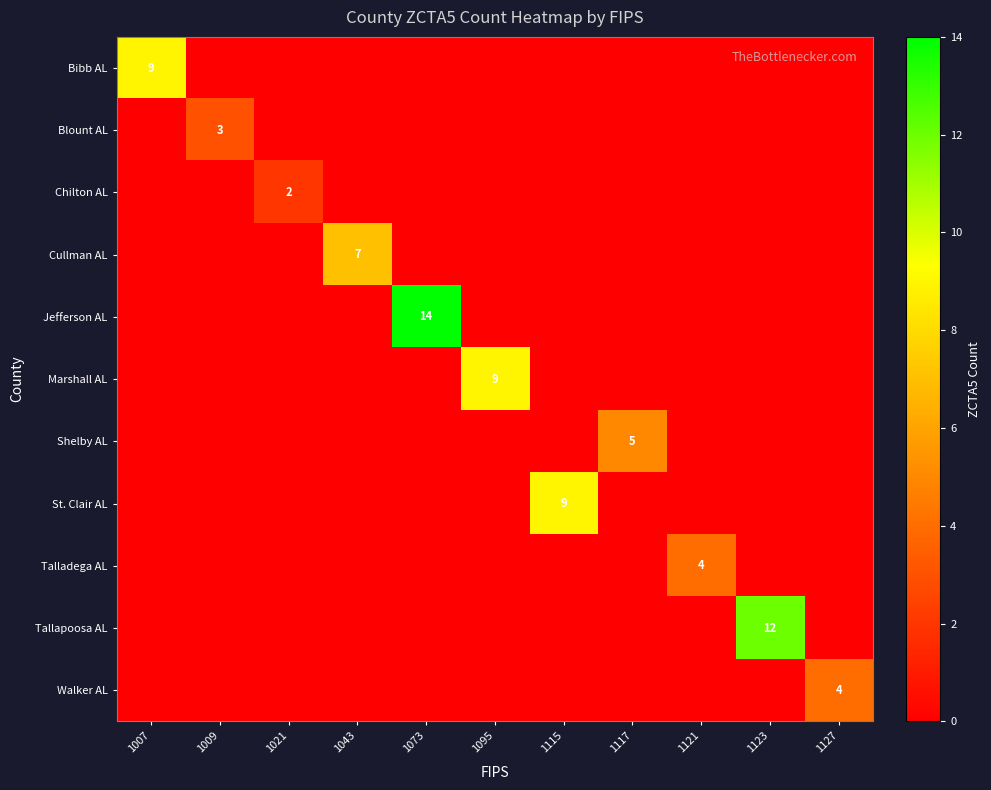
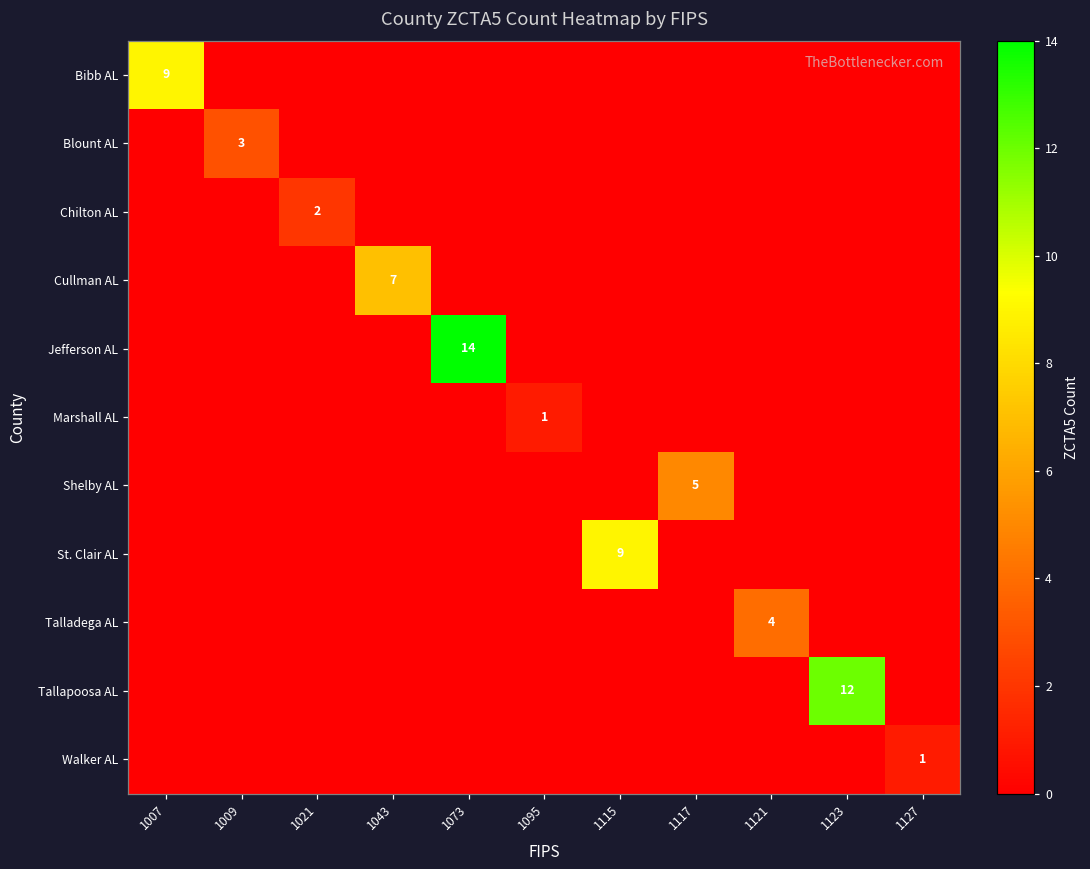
  {
    "Bibb AL": {
      "1007": 9
    },
    "Blount AL": {
      "1009": 3
    },
    "Chilton AL": {
      "1021": 2
    },
    "Cullman AL": {
      "1043": 7
    },
    "Jefferson AL": {
      "1073": 14
    },
    "Marshall AL": {
-     "1095": 9
+     "1095": 1
    },
    "Shelby AL": {
      "1117": 5
    },
    "St. Clair AL": {
      "1115": 9
    },
    "Talladega AL": {
      "1121": 4
    },
    "Tallapoosa AL": {
      "1123": 12
    },
    "Walker AL": {
-     "1127": 4
+     "1127": 1
    }
  }
